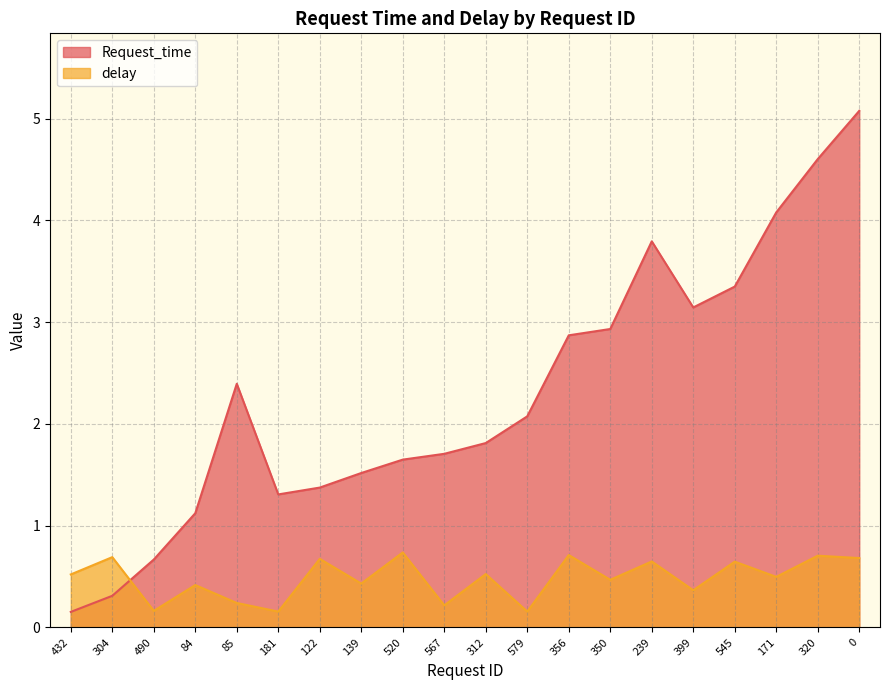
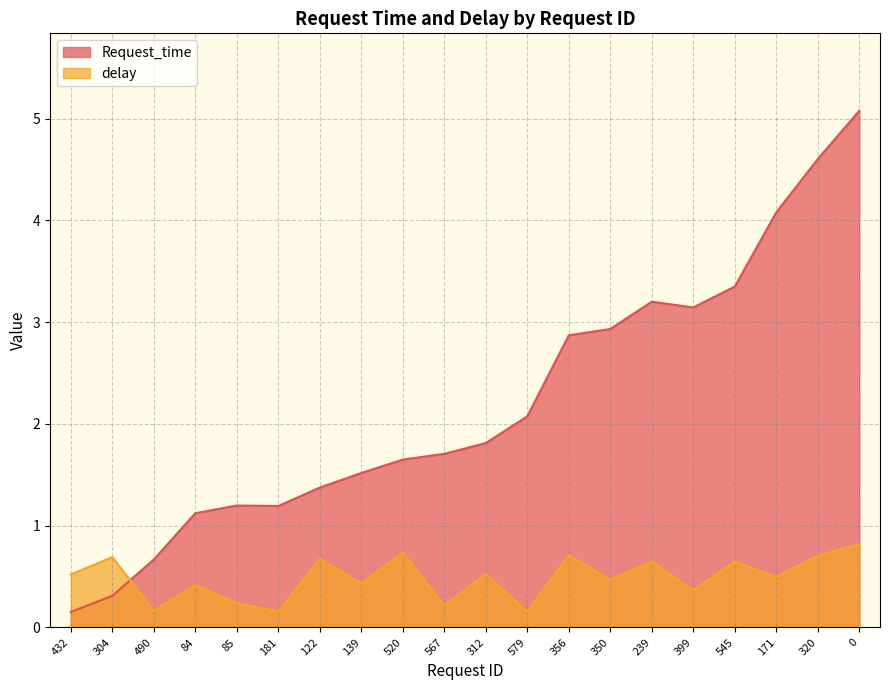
  {
    "Request_time": {
      "432": 0.15,
      "304": 0.31,
      "490": 0.67,
      "84": 1.12,
-     "85": 2.39,
-     "181": 1.31,
+     "85": 1.20,
+     "181": 1.19,
      "122": 1.37,
      "139": 1.52,
      "520": 1.65,
      "567": 1.71,
      "312": 1.81,
      "579": 2.07,
      "356": 2.87,
      "350": 2.93,
-     "239": 3.79,
+     "239": 3.20,
      "399": 3.15,
      "545": 3.35,
      "171": 4.08,
      "320": 4.60,
      "0": 5.08
    },
    "delay": {
      "432": 0.52,
      "304": 0.69,
      "490": 0.16,
      "84": 0.42,
      "85": 0.24,
      "181": 0.16,
      "122": 0.67,
      "139": 0.43,
      "520": 0.74,
      "567": 0.22,
      "312": 0.53,
      "579": 0.16,
      "356": 0.71,
      "350": 0.47,
      "239": 0.65,
      "399": 0.37,
      "545": 0.65,
      "171": 0.50,
      "320": 0.71,
-     "0": 0.68
+     "0": 0.82
    }
  }
